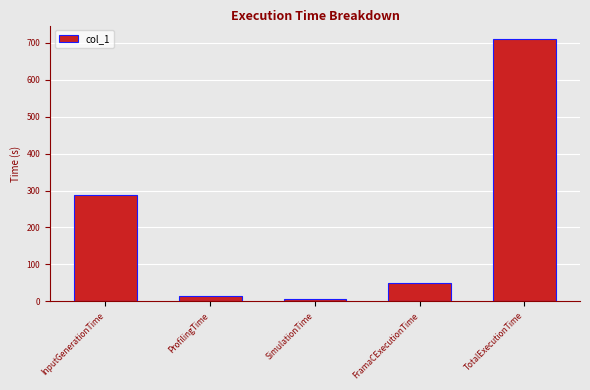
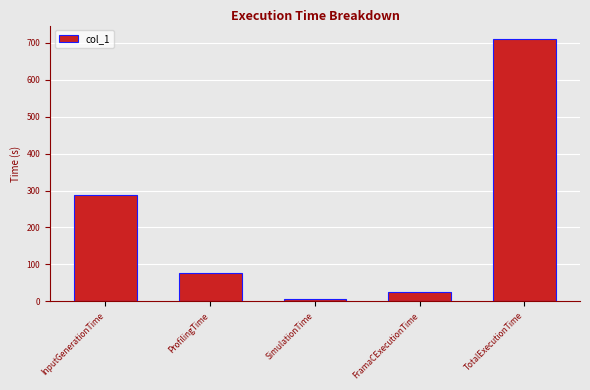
  {
    "InputGenerationTime": 290,
-   "ProfilingTime": 10,
+   "ProfilingTime": 80,
    "SimulationTime": 10,
-   "FramaCExecutionTime": 50,
+   "FramaCExecutionTime": 20,
    "TotalExecutionTime": 710
  }
